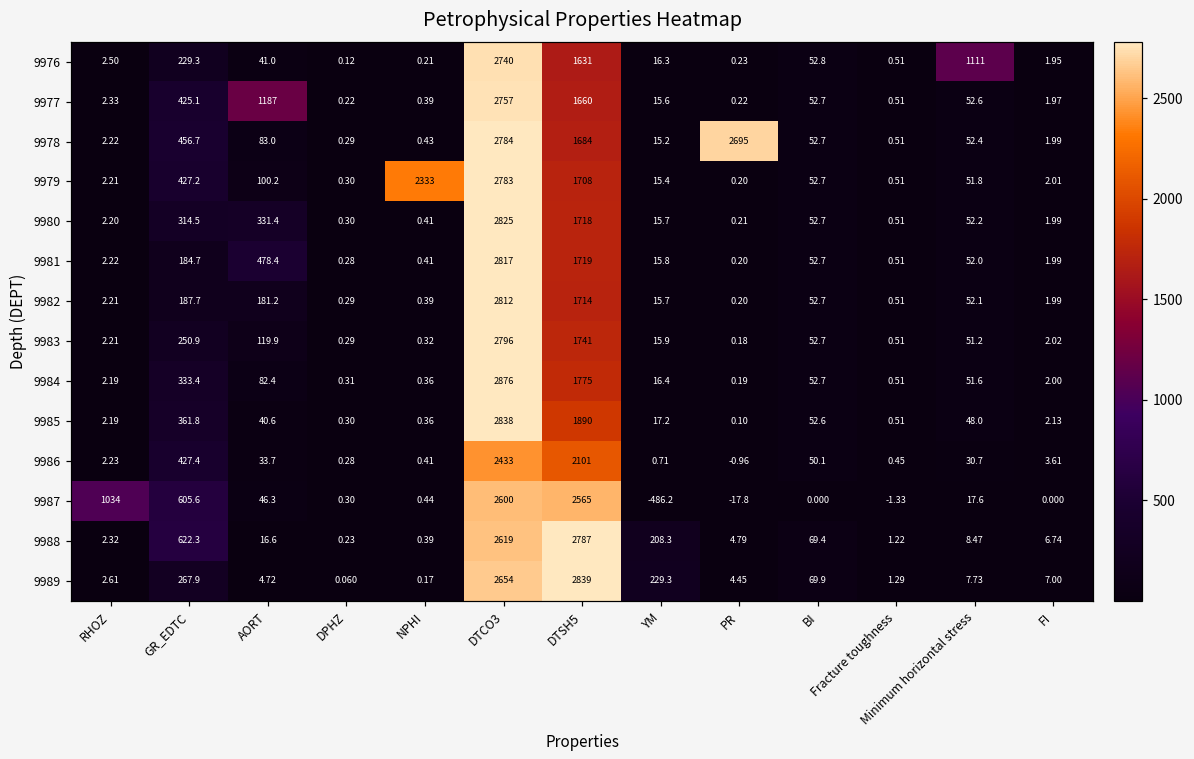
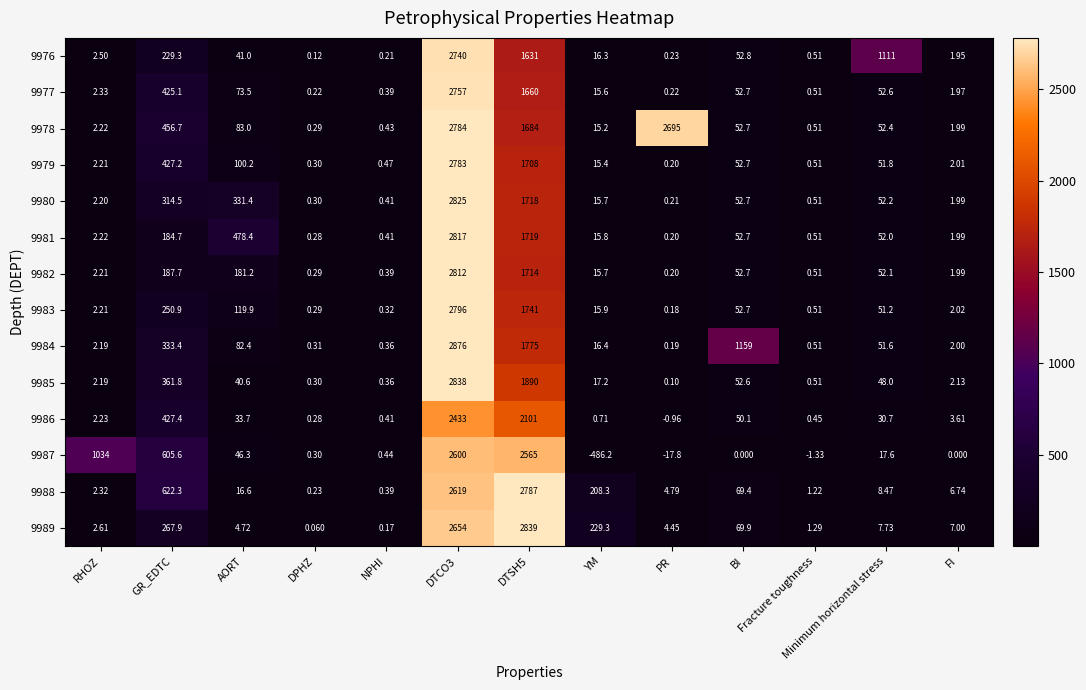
  {
    "9976": {
      "RHOZ": 2.50,
      "GR_EDTC": 229.3,
      "AORT": 41.0,
      "DPHZ": 0.12,
      "NPHI": 0.21,
      "DTCO3": 2740,
      "DTSH5": 1631,
      "YM": 16.3,
      "PR": 0.23,
      "BI": 52.8,
      "Fracture toughness": 0.51,
      "Minimum horizontal stress": 1111,
      "FI": 1.95
    },
    "9977": {
      "RHOZ": 2.33,
      "GR_EDTC": 425.1,
-     "AORT": 1187,
+     "AORT": 73.5,
      "DPHZ": 0.22,
      "NPHI": 0.39,
      "DTCO3": 2757,
      "DTSH5": 1660,
      "YM": 15.6,
      "PR": 0.22,
      "BI": 52.7,
      "Fracture toughness": 0.51,
      "Minimum horizontal stress": 52.6,
      "FI": 1.97
    },
    "9978": {
      "RHOZ": 2.22,
      "GR_EDTC": 456.7,
      "AORT": 83.0,
      "DPHZ": 0.29,
      "NPHI": 0.43,
      "DTCO3": 2784,
      "DTSH5": 1684,
      "YM": 15.2,
      "PR": 2695,
      "BI": 52.7,
      "Fracture toughness": 0.51,
      "Minimum horizontal stress": 52.4,
      "FI": 1.99
    },
    "9979": {
      "RHOZ": 2.21,
      "GR_EDTC": 427.2,
      "AORT": 100.2,
      "DPHZ": 0.30,
-     "NPHI": 2333,
+     "NPHI": 0.47,
      "DTCO3": 2783,
      "DTSH5": 1708,
      "YM": 15.4,
      "PR": 0.20,
      "BI": 52.7,
      "Fracture toughness": 0.51,
      "Minimum horizontal stress": 51.8,
      "FI": 2.01
    },
    "9980": {
      "RHOZ": 2.20,
      "GR_EDTC": 314.5,
      "AORT": 331.4,
      "DPHZ": 0.30,
      "NPHI": 0.41,
      "DTCO3": 2825,
      "DTSH5": 1718,
      "YM": 15.7,
      "PR": 0.21,
      "BI": 52.7,
      "Fracture toughness": 0.51,
      "Minimum horizontal stress": 52.2,
      "FI": 1.99
    },
    "9981": {
      "RHOZ": 2.22,
      "GR_EDTC": 184.7,
      "AORT": 478.4,
      "DPHZ": 0.28,
      "NPHI": 0.41,
      "DTCO3": 2817,
      "DTSH5": 1719,
      "YM": 15.8,
      "PR": 0.20,
      "BI": 52.7,
      "Fracture toughness": 0.51,
      "Minimum horizontal stress": 52.0,
      "FI": 1.99
    },
    "9982": {
      "RHOZ": 2.21,
      "GR_EDTC": 187.7,
      "AORT": 181.2,
      "DPHZ": 0.29,
      "NPHI": 0.39,
      "DTCO3": 2812,
      "DTSH5": 1714,
      "YM": 15.7,
      "PR": 0.20,
      "BI": 52.7,
      "Fracture toughness": 0.51,
      "Minimum horizontal stress": 52.1,
      "FI": 1.99
    },
    "9983": {
      "RHOZ": 2.21,
      "GR_EDTC": 250.9,
      "AORT": 119.9,
      "DPHZ": 0.29,
      "NPHI": 0.32,
      "DTCO3": 2796,
      "DTSH5": 1741,
      "YM": 15.9,
      "PR": 0.18,
      "BI": 52.7,
      "Fracture toughness": 0.51,
      "Minimum horizontal stress": 51.2,
      "FI": 2.02
    },
    "9984": {
      "RHOZ": 2.19,
      "GR_EDTC": 333.4,
      "AORT": 82.4,
      "DPHZ": 0.31,
      "NPHI": 0.36,
      "DTCO3": 2876,
      "DTSH5": 1775,
      "YM": 16.4,
      "PR": 0.19,
-     "BI": 52.7,
+     "BI": 1159,
      "Fracture toughness": 0.51,
      "Minimum horizontal stress": 51.6,
      "FI": 2.00
    },
    "9985": {
      "RHOZ": 2.19,
      "GR_EDTC": 361.8,
      "AORT": 40.6,
      "DPHZ": 0.30,
      "NPHI": 0.36,
      "DTCO3": 2838,
      "DTSH5": 1890,
      "YM": 17.2,
      "PR": 0.10,
      "BI": 52.6,
      "Fracture toughness": 0.51,
      "Minimum horizontal stress": 48.0,
      "FI": 2.13
    },
    "9986": {
      "RHOZ": 2.23,
      "GR_EDTC": 427.4,
      "AORT": 33.7,
      "DPHZ": 0.28,
      "NPHI": 0.41,
      "DTCO3": 2433,
      "DTSH5": 2101,
      "YM": 0.71,
      "PR": -0.96,
      "BI": 50.1,
      "Fracture toughness": 0.45,
      "Minimum horizontal stress": 30.7,
      "FI": 3.61
    },
    "9987": {
      "RHOZ": 1034,
      "GR_EDTC": 605.6,
      "AORT": 46.3,
      "DPHZ": 0.30,
      "NPHI": 0.44,
      "DTCO3": 2600,
      "DTSH5": 2565,
      "YM": -486.2,
      "PR": -17.8,
      "BI": 0.000,
      "Fracture toughness": -1.33,
      "Minimum horizontal stress": 17.6,
      "FI": 0.000
    },
    "9988": {
      "RHOZ": 2.32,
      "GR_EDTC": 622.3,
      "AORT": 16.6,
      "DPHZ": 0.23,
      "NPHI": 0.39,
      "DTCO3": 2619,
      "DTSH5": 2787,
      "YM": 208.3,
      "PR": 4.79,
      "BI": 69.4,
      "Fracture toughness": 1.22,
      "Minimum horizontal stress": 8.47,
      "FI": 6.74
    },
    "9989": {
      "RHOZ": 2.61,
      "GR_EDTC": 267.9,
      "AORT": 4.72,
      "DPHZ": 0.060,
      "NPHI": 0.17,
      "DTCO3": 2654,
      "DTSH5": 2839,
      "YM": 229.3,
      "PR": 4.45,
      "BI": 69.9,
      "Fracture toughness": 1.29,
      "Minimum horizontal stress": 7.73,
      "FI": 7.00
    }
  }
